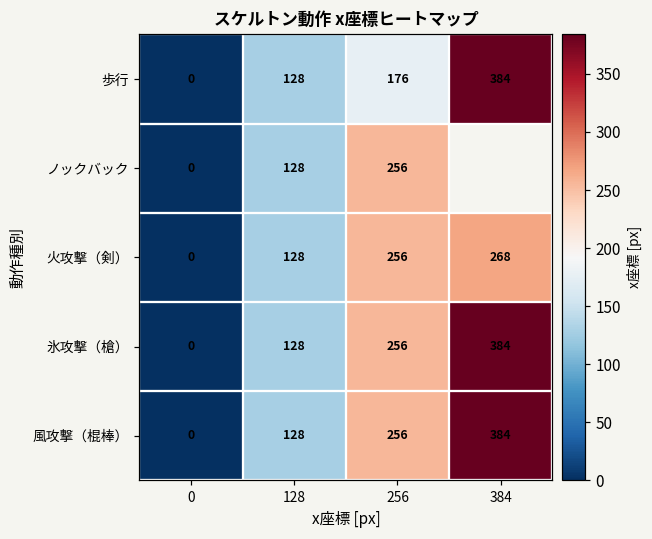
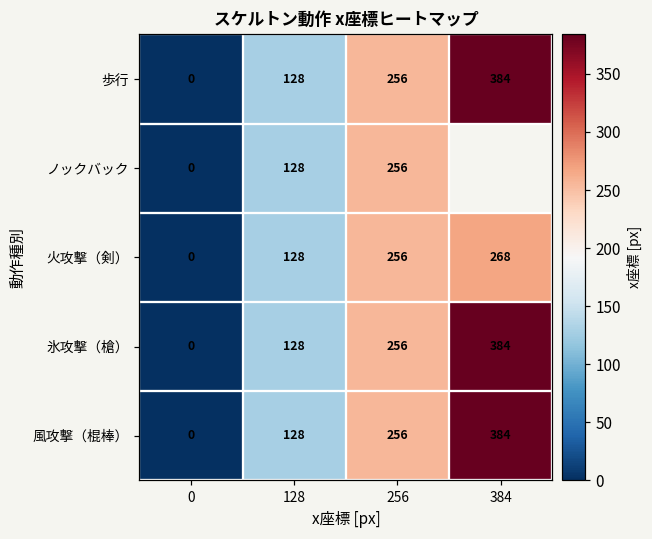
  {
    "歩行": {
      "0": 0,
      "128": 128,
-     "256": 176,
+     "256": 256,
      "384": 384
    },
    "ノックバック": {
      "0": 0,
      "128": 128,
      "256": 256
    },
    "火攻撃（剣）": {
      "0": 0,
      "128": 128,
      "256": 256,
      "384": 268
    },
    "氷攻撃（槍）": {
      "0": 0,
      "128": 128,
      "256": 256,
      "384": 384
    },
    "風攻撃（棍棒）": {
      "0": 0,
      "128": 128,
      "256": 256,
      "384": 384
    }
  }
